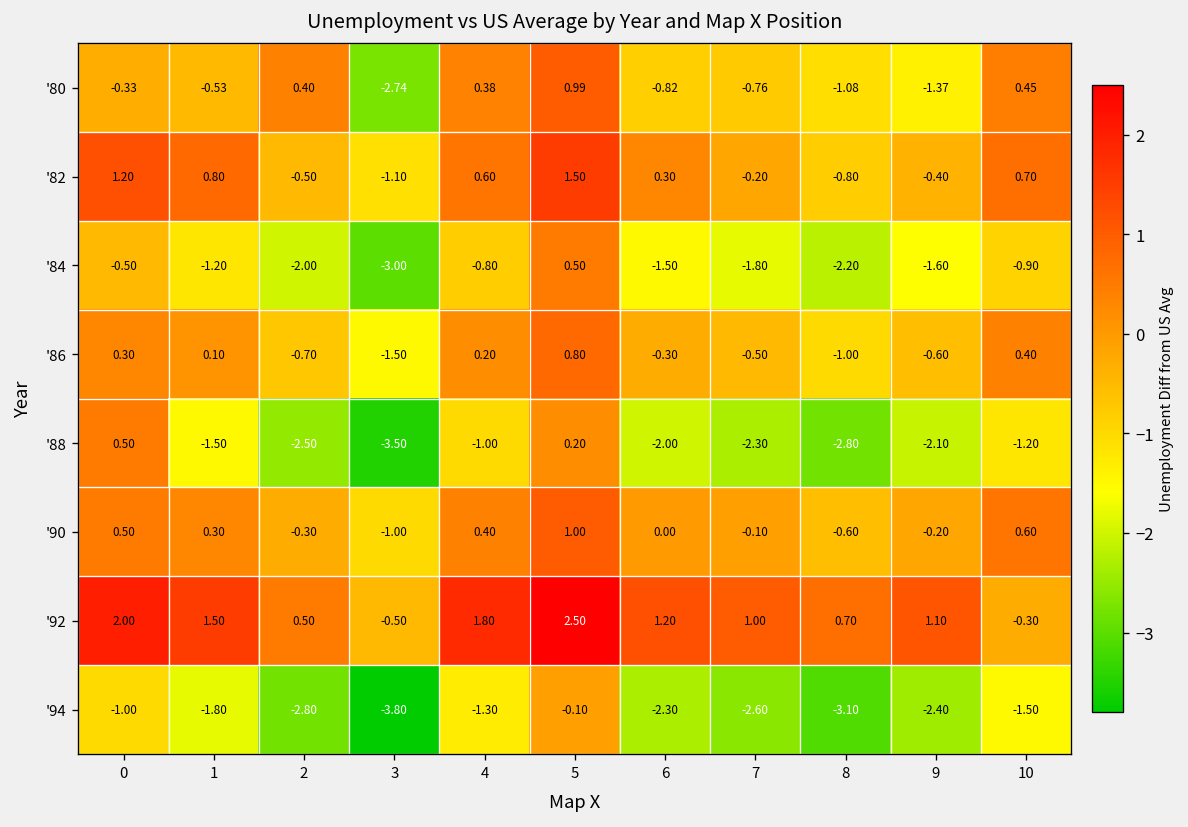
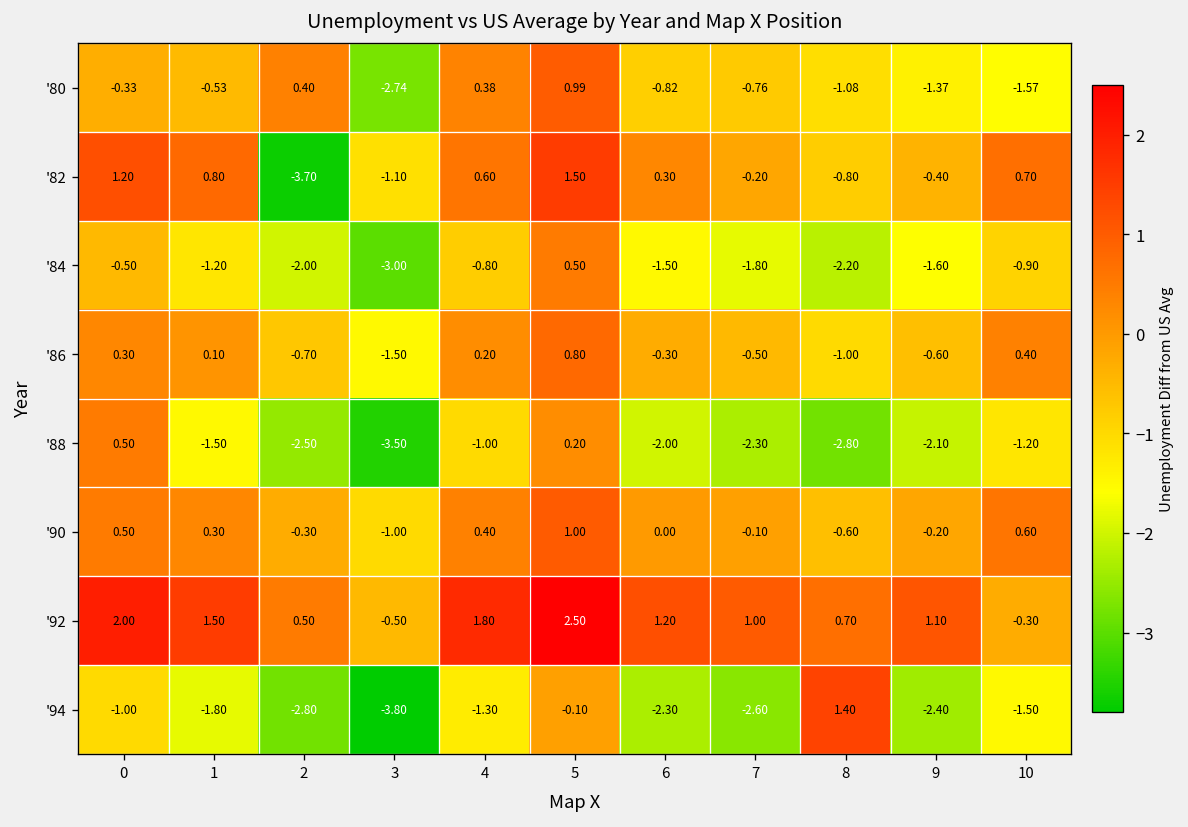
  {
    "'80": {
      "0": -0.33,
      "1": -0.53,
      "2": 0.40,
      "3": -2.74,
      "4": 0.38,
      "5": 0.99,
      "6": -0.82,
      "7": -0.76,
      "8": -1.08,
      "9": -1.37,
-     "10": 0.45
+     "10": -1.57
    },
    "'82": {
      "0": 1.20,
      "1": 0.80,
-     "2": -0.50,
+     "2": -3.70,
      "3": -1.10,
      "4": 0.60,
      "5": 1.50,
      "6": 0.30,
      "7": -0.20,
      "8": -0.80,
      "9": -0.40,
      "10": 0.70
    },
    "'84": {
      "0": -0.50,
      "1": -1.20,
      "2": -2.00,
      "3": -3.00,
      "4": -0.80,
      "5": 0.50,
      "6": -1.50,
      "7": -1.80,
      "8": -2.20,
      "9": -1.60,
      "10": -0.90
    },
    "'86": {
      "0": 0.30,
      "1": 0.10,
      "2": -0.70,
      "3": -1.50,
      "4": 0.20,
      "5": 0.80,
      "6": -0.30,
      "7": -0.50,
      "8": -1.00,
      "9": -0.60,
      "10": 0.40
    },
    "'88": {
      "0": 0.50,
      "1": -1.50,
      "2": -2.50,
      "3": -3.50,
      "4": -1.00,
      "5": 0.20,
      "6": -2.00,
      "7": -2.30,
      "8": -2.80,
      "9": -2.10,
      "10": -1.20
    },
    "'90": {
      "0": 0.50,
      "1": 0.30,
      "2": -0.30,
      "3": -1.00,
      "4": 0.40,
      "5": 1.00,
      "6": 0.00,
      "7": -0.10,
      "8": -0.60,
      "9": -0.20,
      "10": 0.60
    },
    "'92": {
      "0": 2.00,
      "1": 1.50,
      "2": 0.50,
      "3": -0.50,
      "4": 1.80,
      "5": 2.50,
      "6": 1.20,
      "7": 1.00,
      "8": 0.70,
      "9": 1.10,
      "10": -0.30
    },
    "'94": {
      "0": -1.00,
      "1": -1.80,
      "2": -2.80,
      "3": -3.80,
      "4": -1.30,
      "5": -0.10,
      "6": -2.30,
      "7": -2.60,
-     "8": -3.10,
+     "8": 1.40,
      "9": -2.40,
      "10": -1.50
    }
  }
